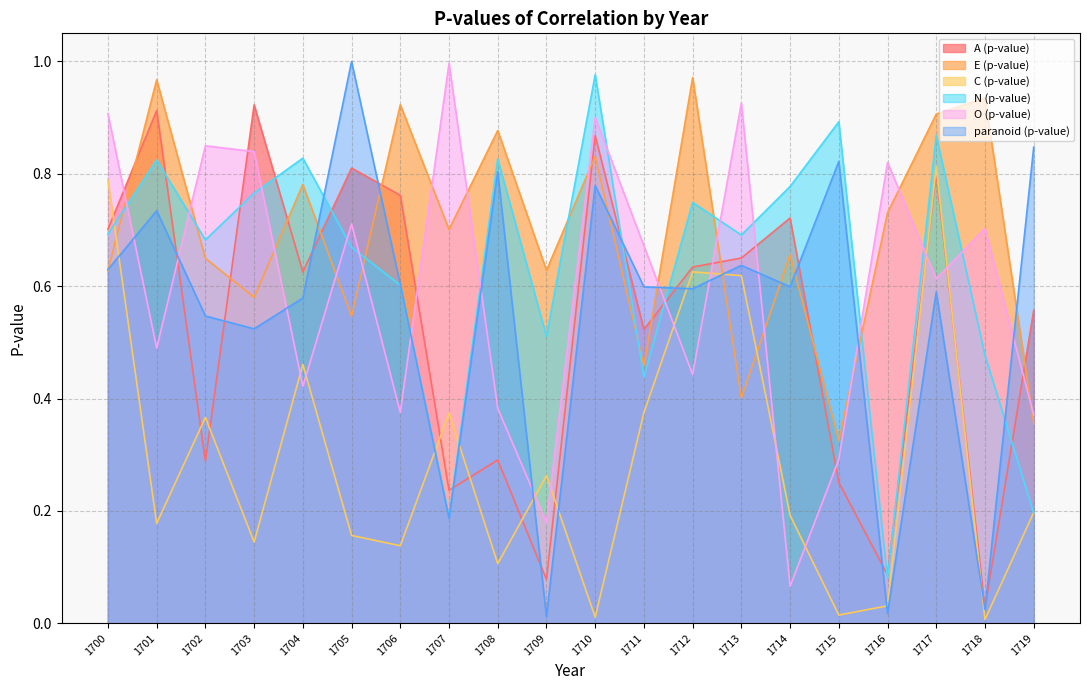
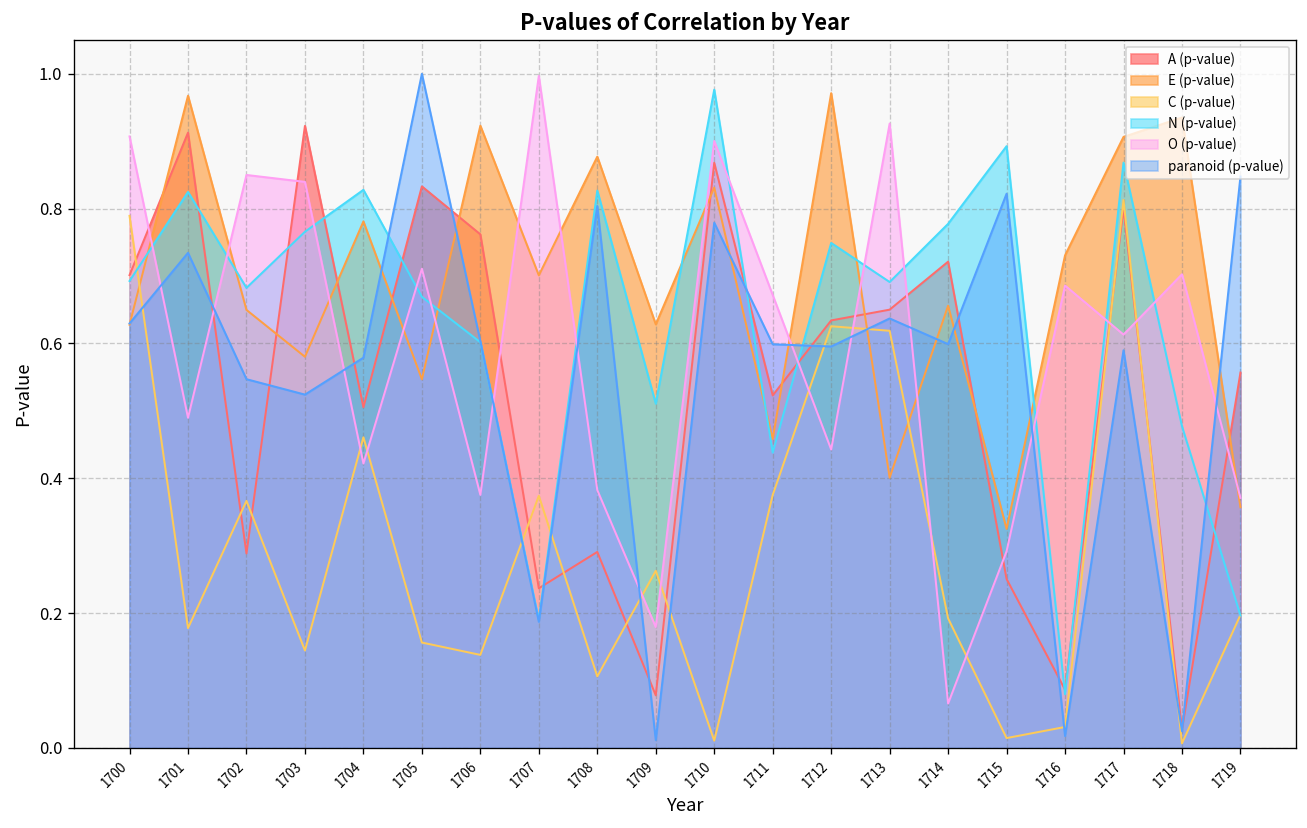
  {
    "A (p-value)": {
      "1700": 0.70,
      "1701": 0.91,
      "1702": 0.29,
      "1703": 0.92,
-     "1704": 0.63,
-     "1705": 0.81,
+     "1704": 0.51,
+     "1705": 0.83,
      "1706": 0.76,
      "1707": 0.24,
      "1708": 0.29,
      "1709": 0.08,
      "1710": 0.87,
      "1711": 0.52,
      "1712": 0.63,
      "1713": 0.65,
      "1714": 0.72,
      "1715": 0.25,
      "1716": 0.09,
      "1717": 0.80,
      "1719": 0.56
    },
    "O (p-value)": {
      "1700": 0.91,
      "1701": 0.49,
      "1702": 0.85,
      "1703": 0.84,
      "1704": 0.42,
      "1705": 0.71,
      "1706": 0.38,
      "1707": 1.00,
      "1708": 0.38,
      "1709": 0.18,
      "1710": 0.90,
      "1711": 0.67,
      "1712": 0.44,
      "1713": 0.93,
      "1714": 0.07,
      "1715": 0.29,
-     "1716": 0.82,
+     "1716": 0.69,
      "1717": 0.61,
      "1718": 0.70,
      "1719": 0.37
    }
  }
